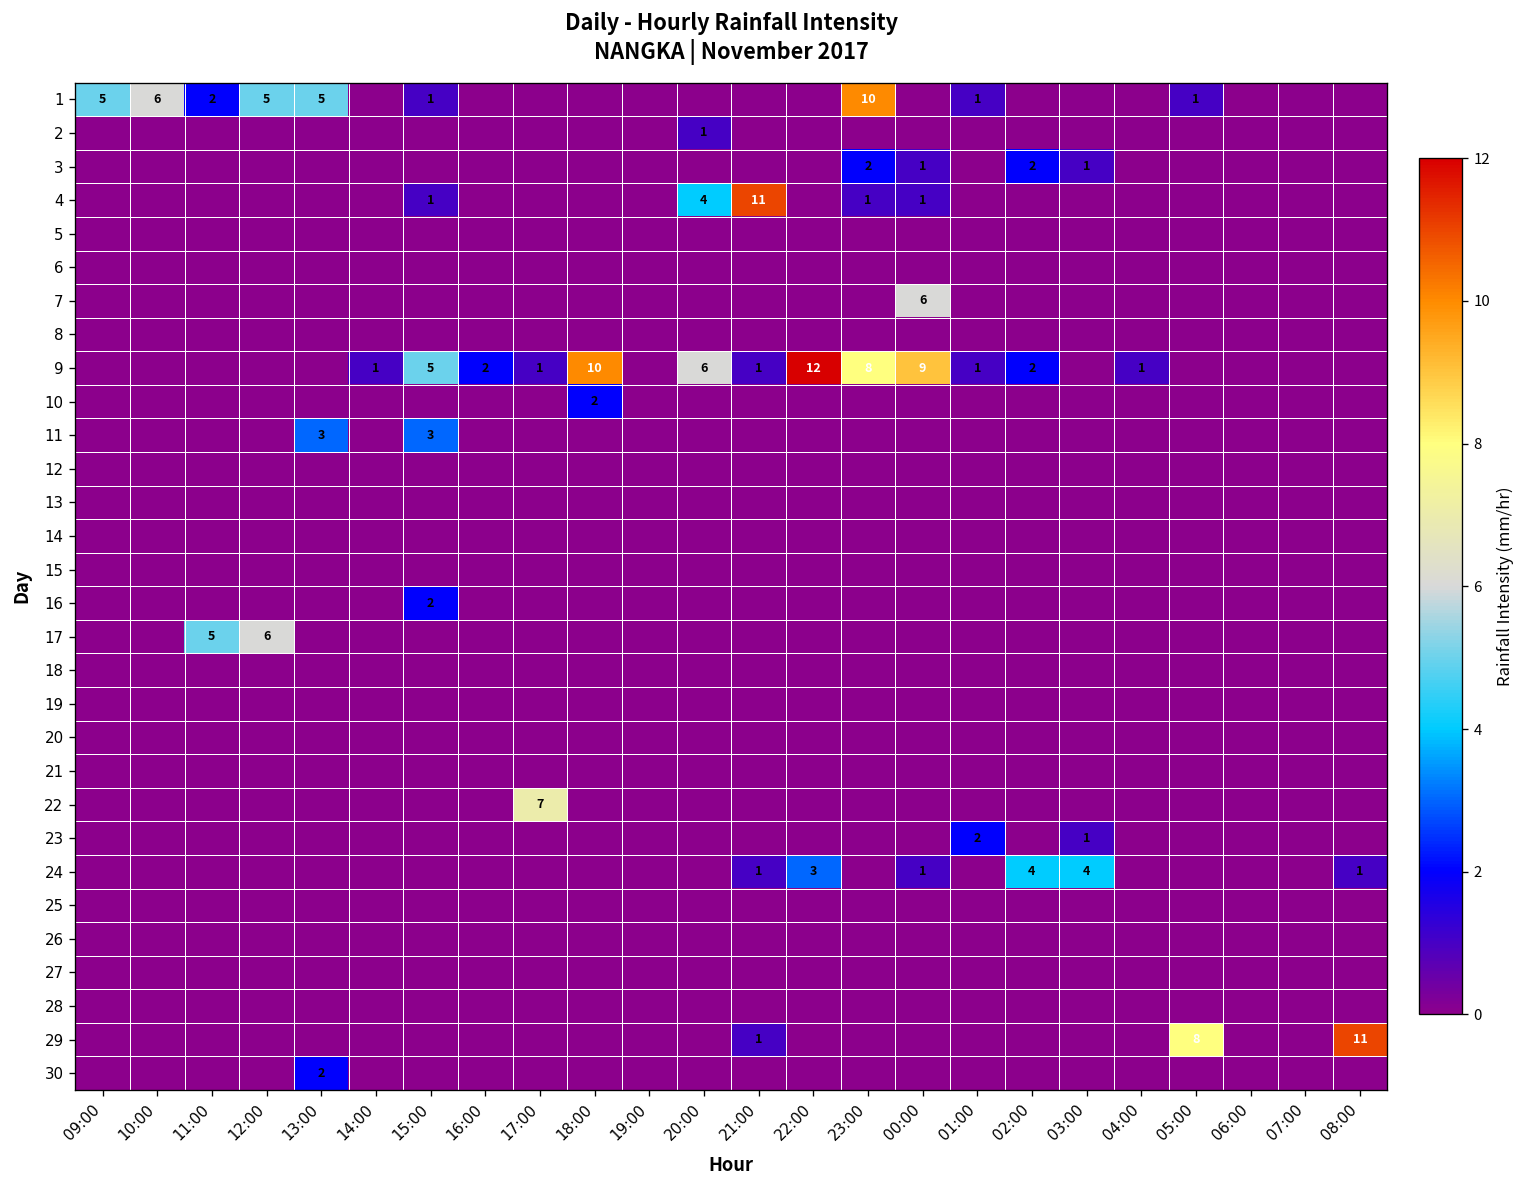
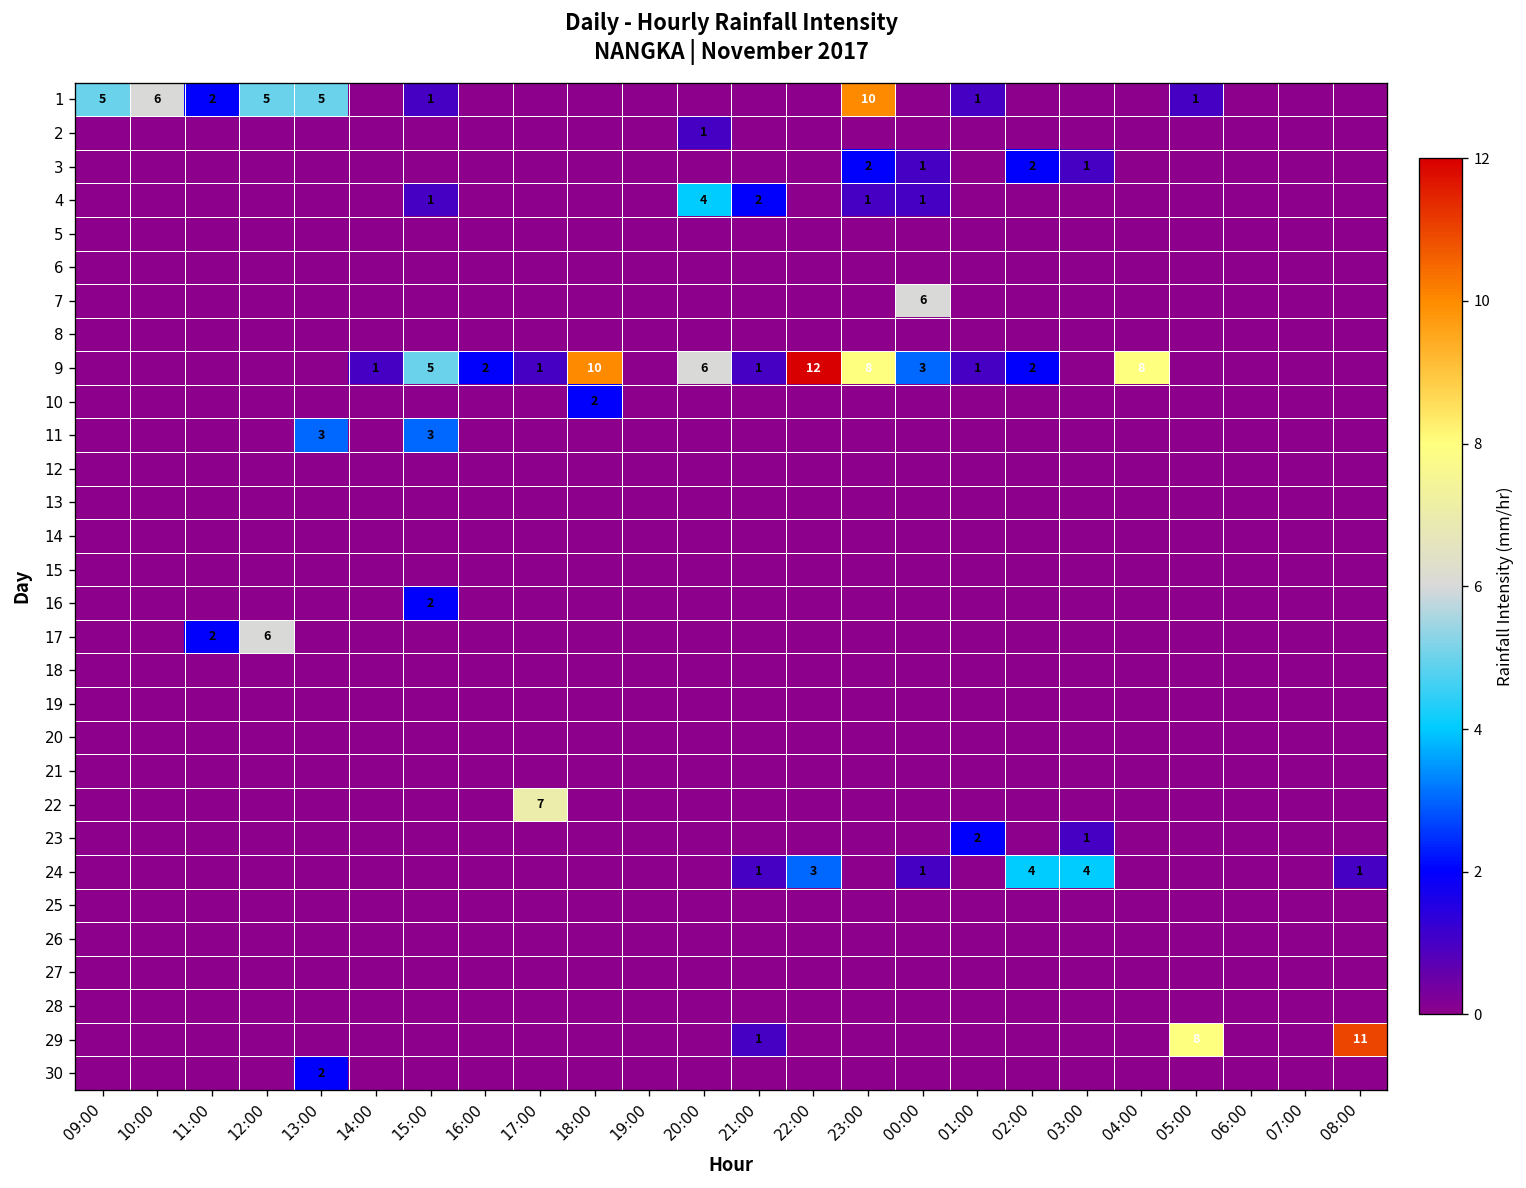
  {
    "1": {
      "09:00": 5,
      "10:00": 6,
      "11:00": 2,
      "12:00": 5,
      "13:00": 5,
      "15:00": 1,
      "23:00": 10,
      "01:00": 1,
      "05:00": 1
    },
    "2": {
      "20:00": 1
    },
    "3": {
      "23:00": 2,
      "00:00": 1,
      "02:00": 2,
      "03:00": 1
    },
    "4": {
      "15:00": 1,
      "20:00": 4,
-     "21:00": 11,
+     "21:00": 2,
      "23:00": 1,
      "00:00": 1
    },
    "7": {
      "00:00": 6
    },
    "9": {
      "14:00": 1,
      "15:00": 5,
      "16:00": 2,
      "17:00": 1,
      "18:00": 10,
      "20:00": 6,
      "21:00": 1,
      "22:00": 12,
      "23:00": 8,
-     "00:00": 9,
+     "00:00": 3,
      "01:00": 1,
      "02:00": 2,
-     "04:00": 1
+     "04:00": 8
    },
    "10": {
      "18:00": 2
    },
    "11": {
      "13:00": 3,
      "15:00": 3
    },
    "16": {
      "15:00": 2
    },
    "17": {
-     "11:00": 5,
+     "11:00": 2,
      "12:00": 6
    },
    "22": {
      "17:00": 7
    },
    "23": {
      "01:00": 2,
      "03:00": 1
    },
    "24": {
      "21:00": 1,
      "22:00": 3,
      "00:00": 1,
      "02:00": 4,
      "03:00": 4,
      "08:00": 1
    },
    "29": {
      "21:00": 1,
      "05:00": 8,
      "08:00": 11
    },
    "30": {
      "13:00": 2
    }
  }
